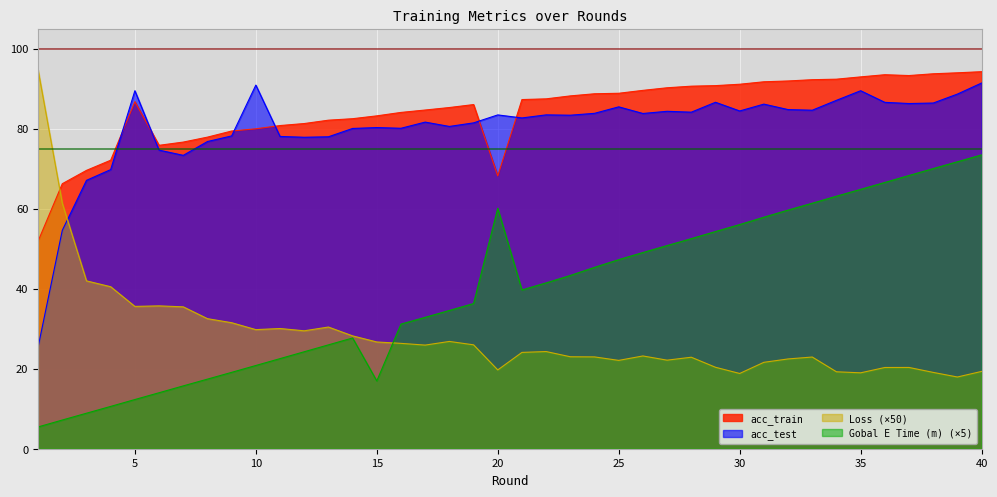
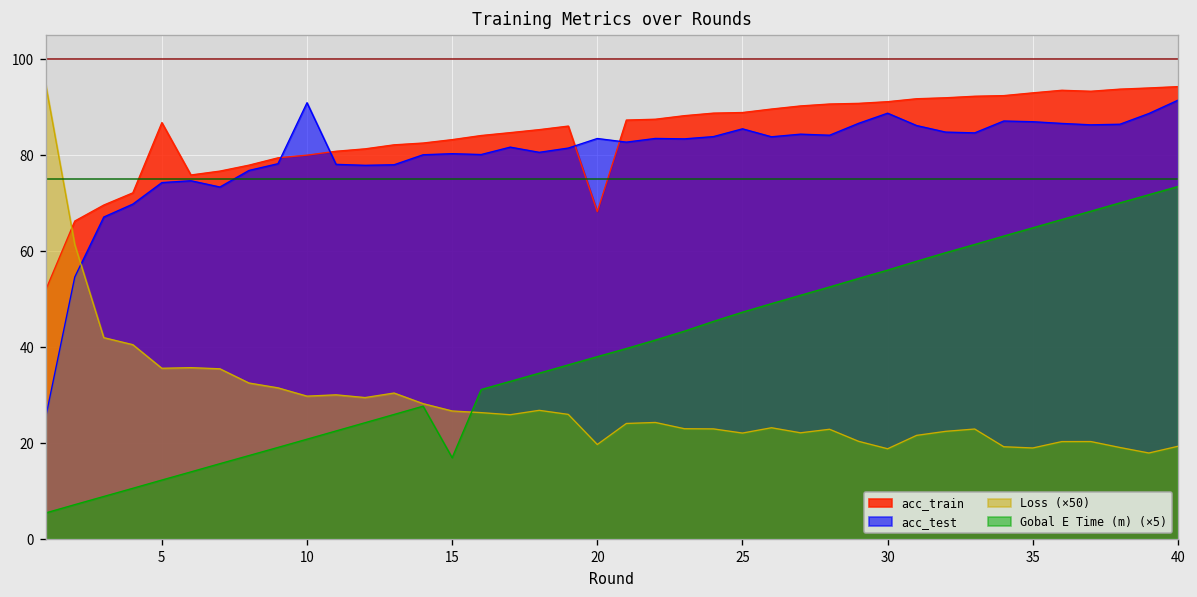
  {
    "acc_train": {
      "5": 87,
      "10": 80,
      "15": 83,
      "20": 68,
      "25": 89,
      "30": 91,
      "35": 93,
      "40": 94
    },
    "acc_test": {
-     "5": 89,
+     "5": 74,
      "10": 91,
      "15": 80,
      "20": 83,
      "25": 85,
-     "30": 84,
-     "35": 89,
+     "30": 89,
+     "35": 87,
      "40": 91
    },
    "Loss (×50)": {
      "5": 36,
      "10": 30,
      "15": 27,
      "20": 20,
      "25": 22,
      "30": 19,
      "35": 19,
      "40": 19
    },
    "Gobal E Time (m) (×5)": {
      "5": 12,
      "10": 21,
      "15": 17,
-     "20": 60,
+     "20": 38,
      "25": 47,
      "30": 56,
      "35": 65,
      "40": 73
    }
  }
